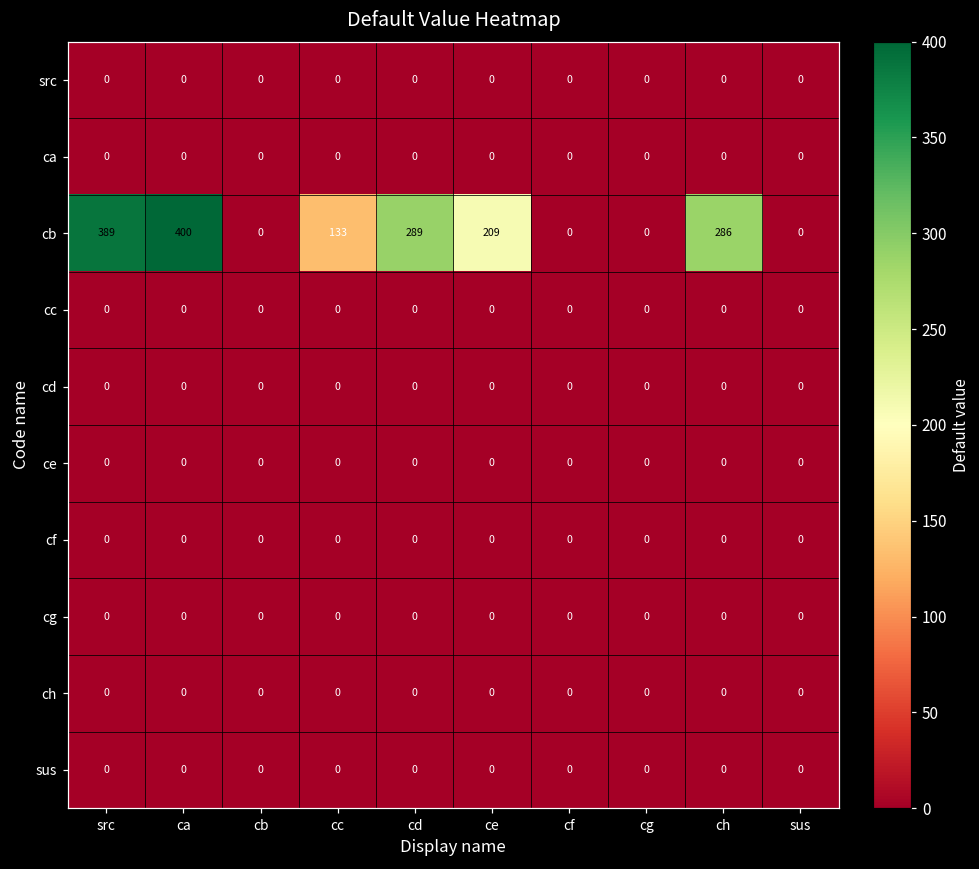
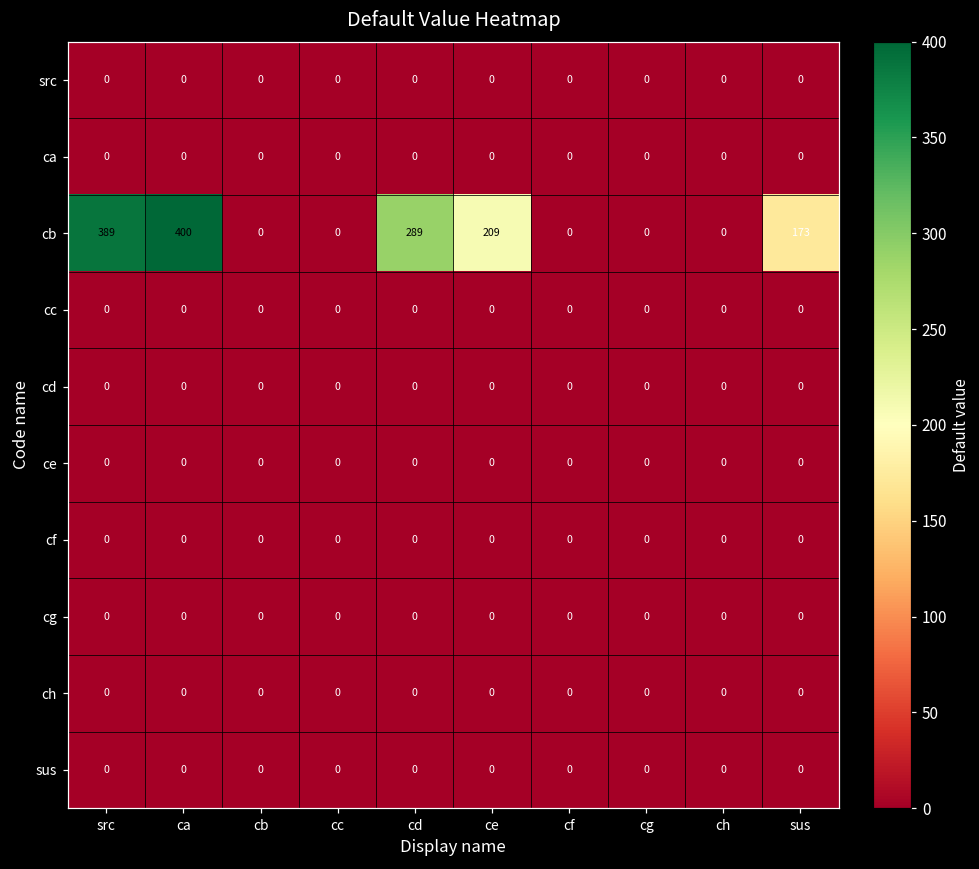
  {
    "src": {
      "src": 0,
      "ca": 0,
      "cb": 0,
      "cc": 0,
      "cd": 0,
      "ce": 0,
      "cf": 0,
      "cg": 0,
      "ch": 0,
      "sus": 0
    },
    "ca": {
      "src": 0,
      "ca": 0,
      "cb": 0,
      "cc": 0,
      "cd": 0,
      "ce": 0,
      "cf": 0,
      "cg": 0,
      "ch": 0,
      "sus": 0
    },
    "cb": {
      "src": 389,
      "ca": 400,
      "cb": 0,
-     "cc": 133,
+     "cc": 0,
      "cd": 289,
      "ce": 209,
      "cf": 0,
      "cg": 0,
-     "ch": 286,
-     "sus": 0
+     "ch": 0,
+     "sus": 173
    },
    "cc": {
      "src": 0,
      "ca": 0,
      "cb": 0,
      "cc": 0,
      "cd": 0,
      "ce": 0,
      "cf": 0,
      "cg": 0,
      "ch": 0,
      "sus": 0
    },
    "cd": {
      "src": 0,
      "ca": 0,
      "cb": 0,
      "cc": 0,
      "cd": 0,
      "ce": 0,
      "cf": 0,
      "cg": 0,
      "ch": 0,
      "sus": 0
    },
    "ce": {
      "src": 0,
      "ca": 0,
      "cb": 0,
      "cc": 0,
      "cd": 0,
      "ce": 0,
      "cf": 0,
      "cg": 0,
      "ch": 0,
      "sus": 0
    },
    "cf": {
      "src": 0,
      "ca": 0,
      "cb": 0,
      "cc": 0,
      "cd": 0,
      "ce": 0,
      "cf": 0,
      "cg": 0,
      "ch": 0,
      "sus": 0
    },
    "cg": {
      "src": 0,
      "ca": 0,
      "cb": 0,
      "cc": 0,
      "cd": 0,
      "ce": 0,
      "cf": 0,
      "cg": 0,
      "ch": 0,
      "sus": 0
    },
    "ch": {
      "src": 0,
      "ca": 0,
      "cb": 0,
      "cc": 0,
      "cd": 0,
      "ce": 0,
      "cf": 0,
      "cg": 0,
      "ch": 0,
      "sus": 0
    },
    "sus": {
      "src": 0,
      "ca": 0,
      "cb": 0,
      "cc": 0,
      "cd": 0,
      "ce": 0,
      "cf": 0,
      "cg": 0,
      "ch": 0,
      "sus": 0
    }
  }
